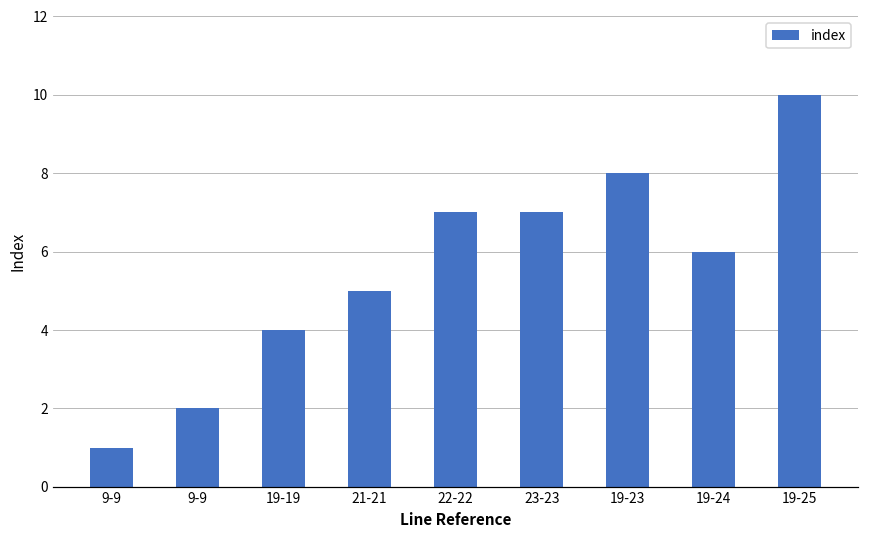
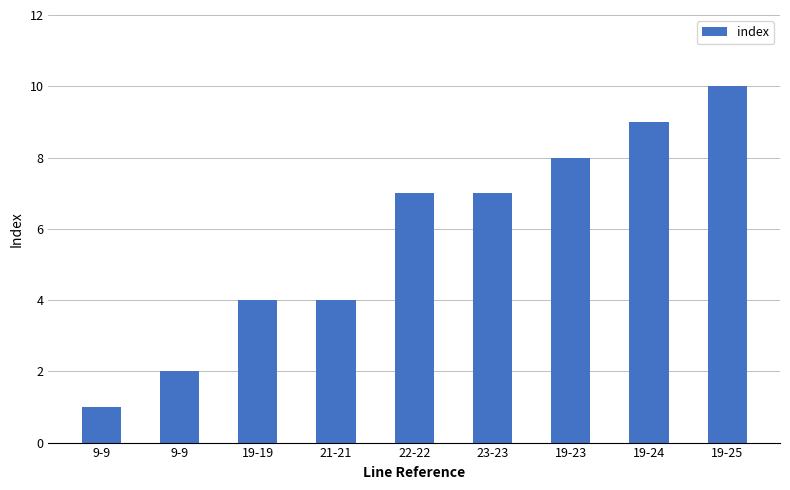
  {
    "19-19": 4,
-   "21-21": 5,
+   "21-21": 4,
    "22-22": 7,
    "23-23": 7,
    "19-23": 8,
-   "19-24": 6,
+   "19-24": 9,
    "19-25": 10
  }
